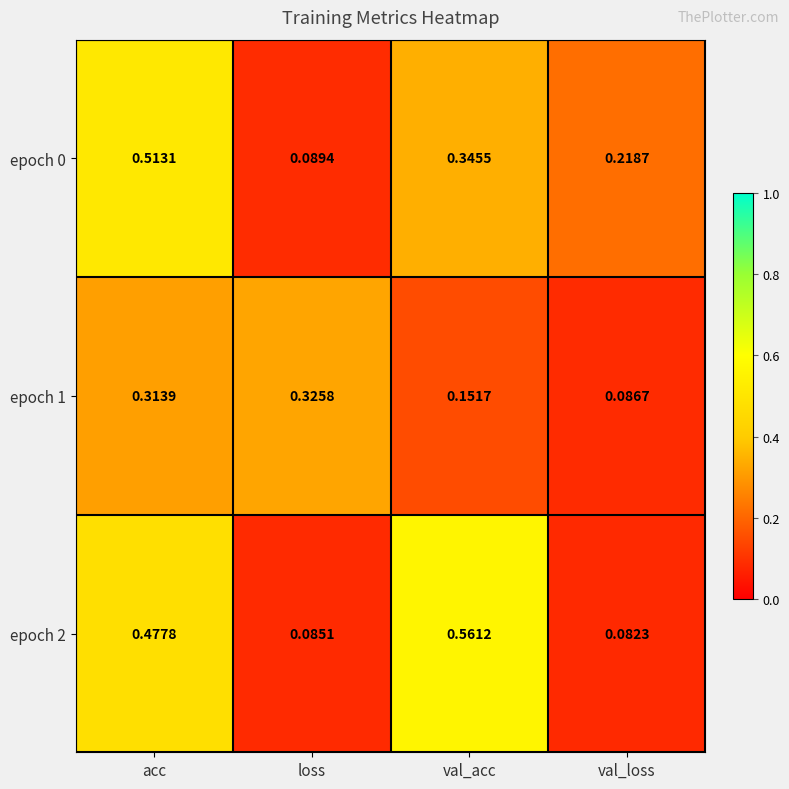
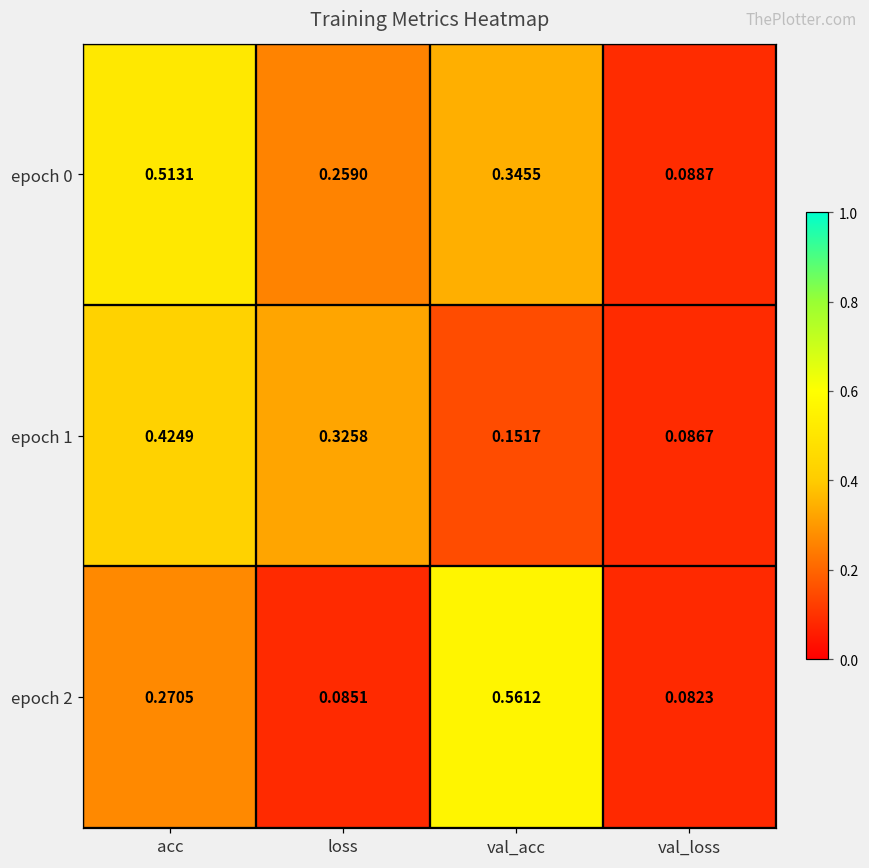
  {
    "epoch 0": {
      "acc": 0.5131,
-     "loss": 0.0894,
+     "loss": 0.2590,
      "val_acc": 0.3455,
-     "val_loss": 0.2187
+     "val_loss": 0.0887
    },
    "epoch 1": {
-     "acc": 0.3139,
+     "acc": 0.4249,
      "loss": 0.3258,
      "val_acc": 0.1517,
      "val_loss": 0.0867
    },
    "epoch 2": {
-     "acc": 0.4778,
+     "acc": 0.2705,
      "loss": 0.0851,
      "val_acc": 0.5612,
      "val_loss": 0.0823
    }
  }
